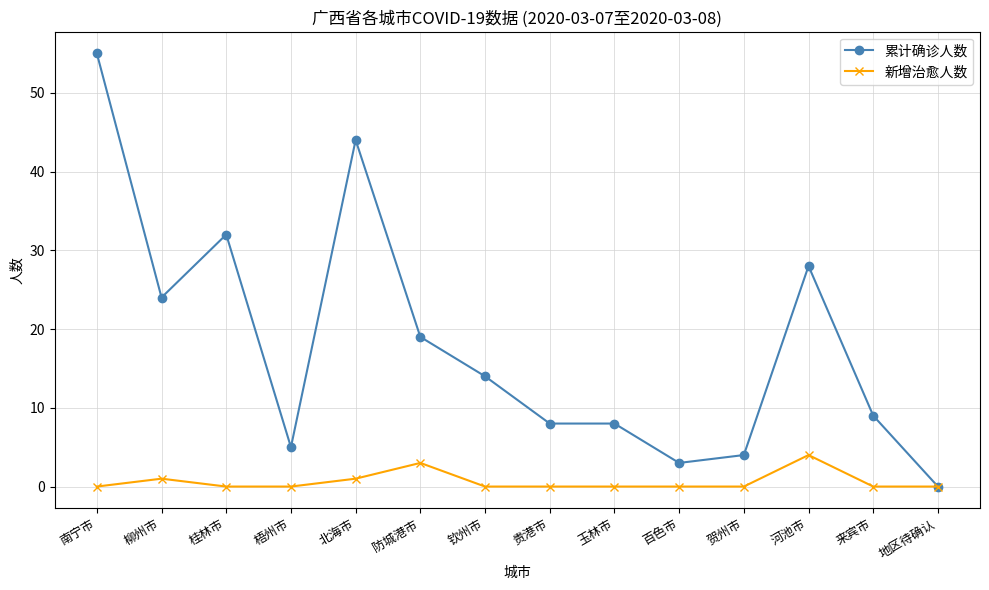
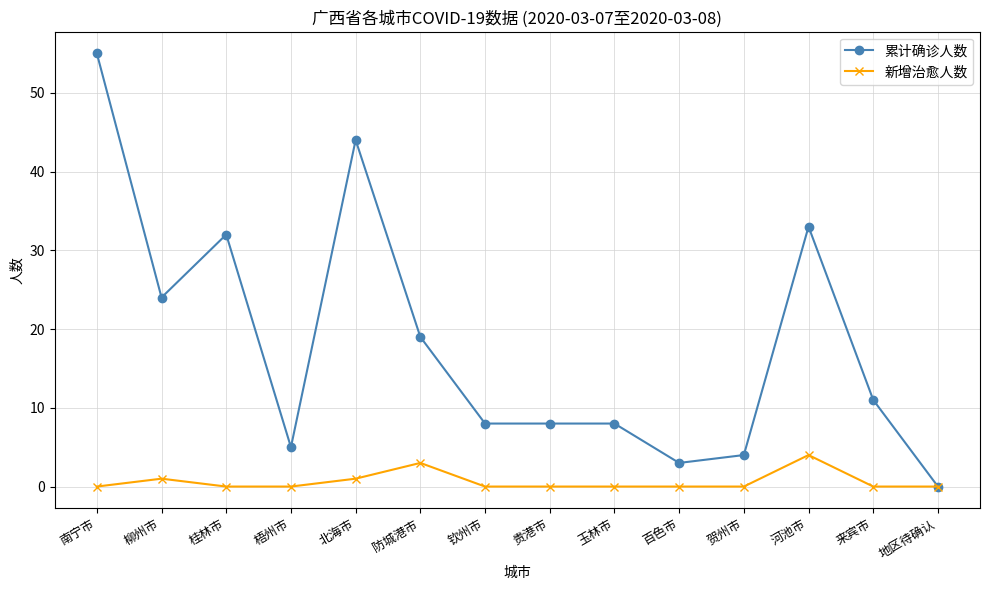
  {
    "累计确诊人数": {
      "南宁市": 55,
      "柳州市": 24,
      "桂林市": 32,
      "梧州市": 5,
      "北海市": 44,
      "防城港市": 19,
-     "钦州市": 14,
+     "钦州市": 8,
      "贵港市": 8,
      "玉林市": 8,
      "百色市": 3,
      "贺州市": 4,
-     "河池市": 28,
-     "来宾市": 9
+     "河池市": 33,
+     "来宾市": 11
    },
    "新增治愈人数": {
      "南宁市": 0,
      "柳州市": 1,
      "桂林市": 0,
      "梧州市": 0,
      "北海市": 1,
      "防城港市": 3,
      "钦州市": 0,
      "贵港市": 0,
      "玉林市": 0,
      "百色市": 0,
      "贺州市": 0,
      "河池市": 4,
      "来宾市": 0
    }
  }
